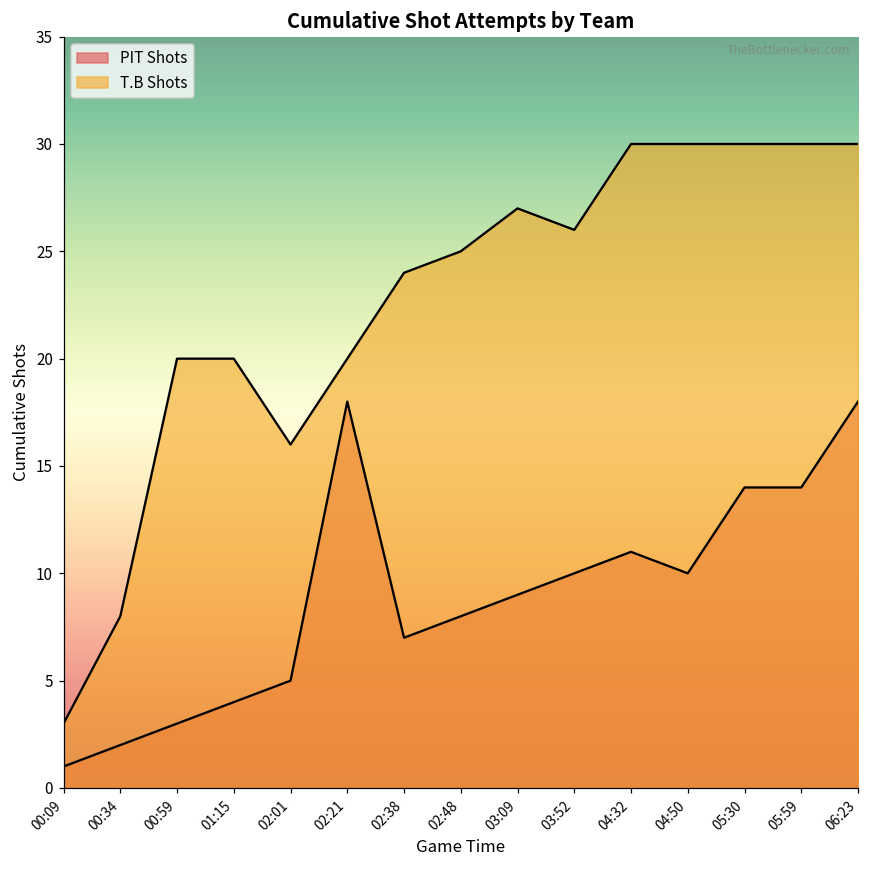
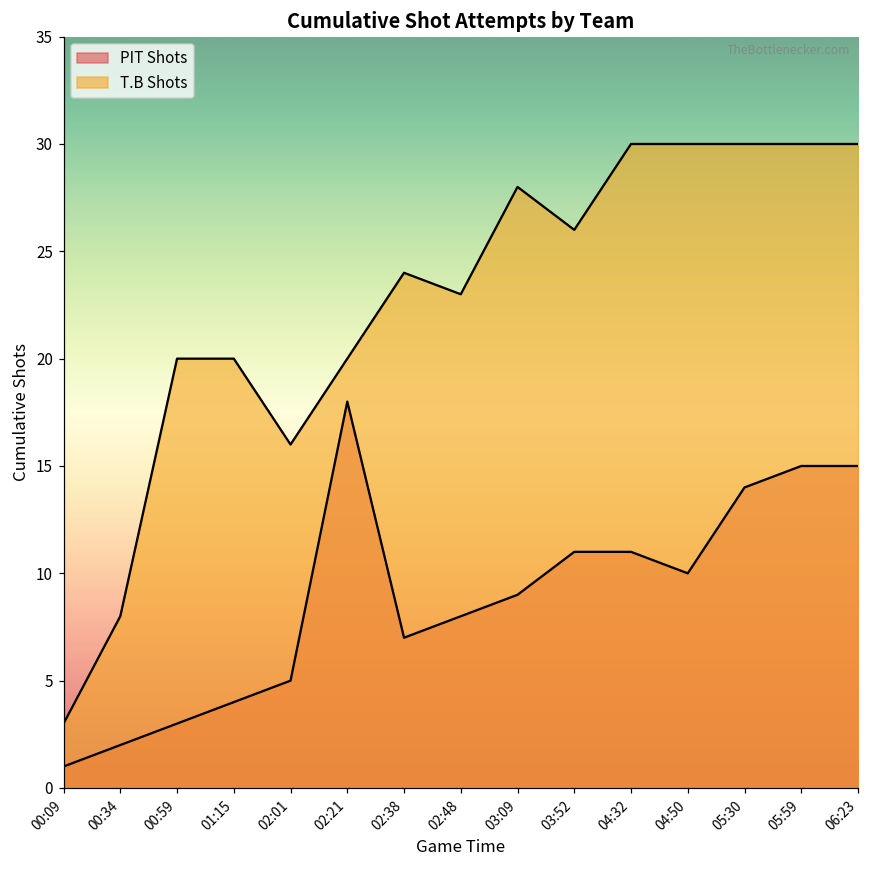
  {
    "PIT Shots": {
      "00:09": 1,
      "00:34": 2,
      "00:59": 3,
      "01:15": 4,
      "02:01": 5,
      "02:21": 18,
      "02:38": 7,
      "02:48": 8,
      "03:09": 9,
-     "03:52": 10,
+     "03:52": 11,
      "04:32": 11,
      "04:50": 10,
      "05:30": 14,
-     "05:59": 14,
-     "06:23": 18
+     "05:59": 15,
+     "06:23": 15
    },
    "T.B Shots": {
      "00:09": 3,
      "00:34": 8,
      "00:59": 20,
      "01:15": 20,
      "02:01": 16,
      "02:21": 20,
      "02:38": 24,
-     "02:48": 25,
-     "03:09": 27,
+     "02:48": 23,
+     "03:09": 28,
      "03:52": 26,
      "04:32": 30,
      "04:50": 30,
      "05:30": 30,
      "05:59": 30,
      "06:23": 30
    }
  }
